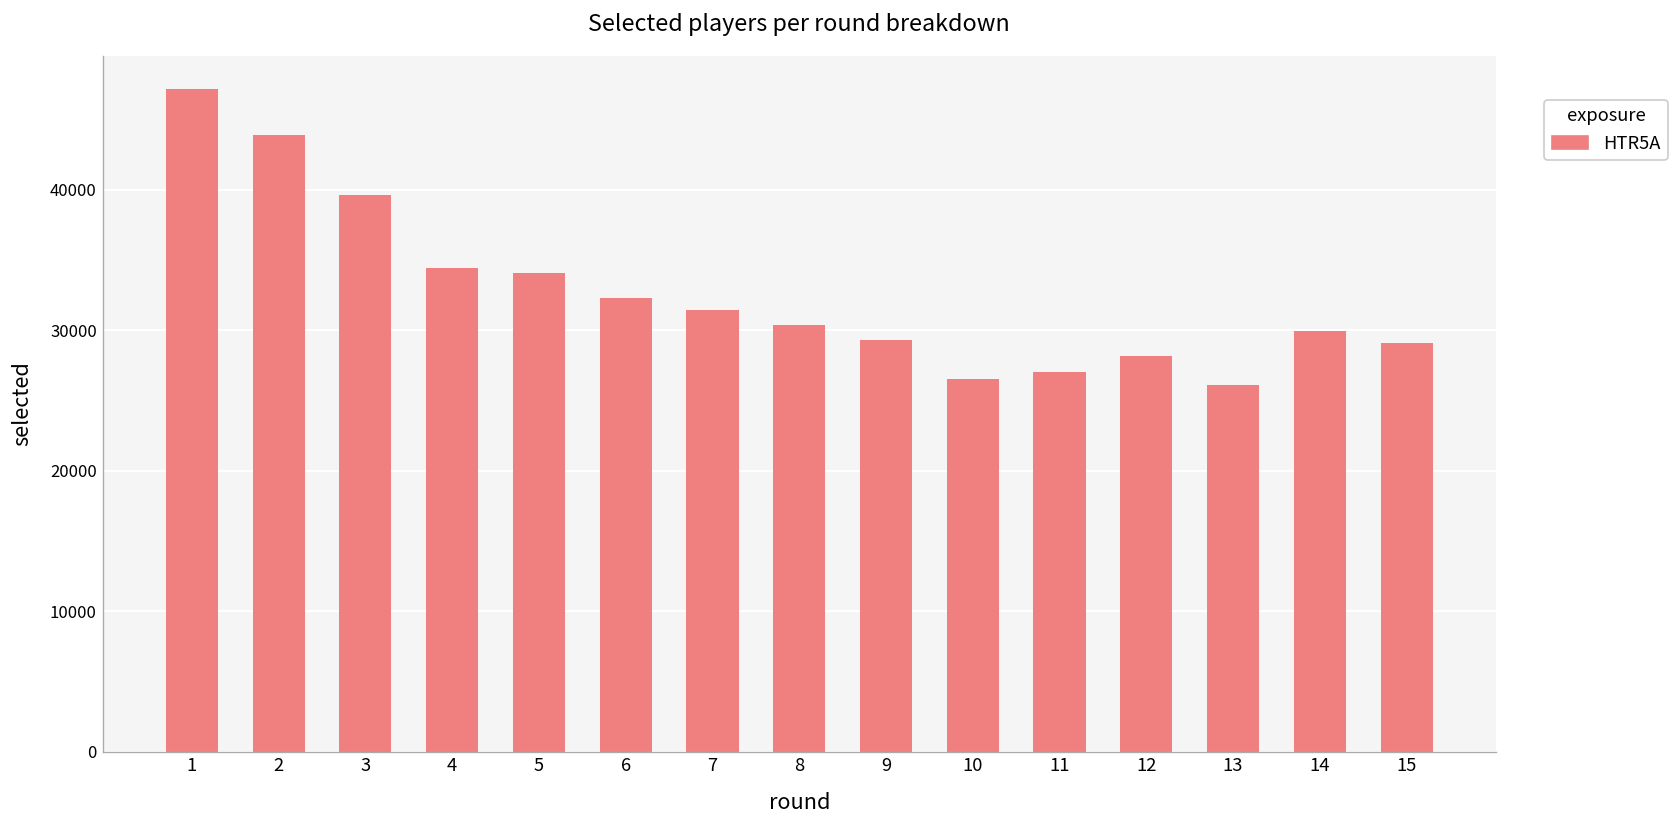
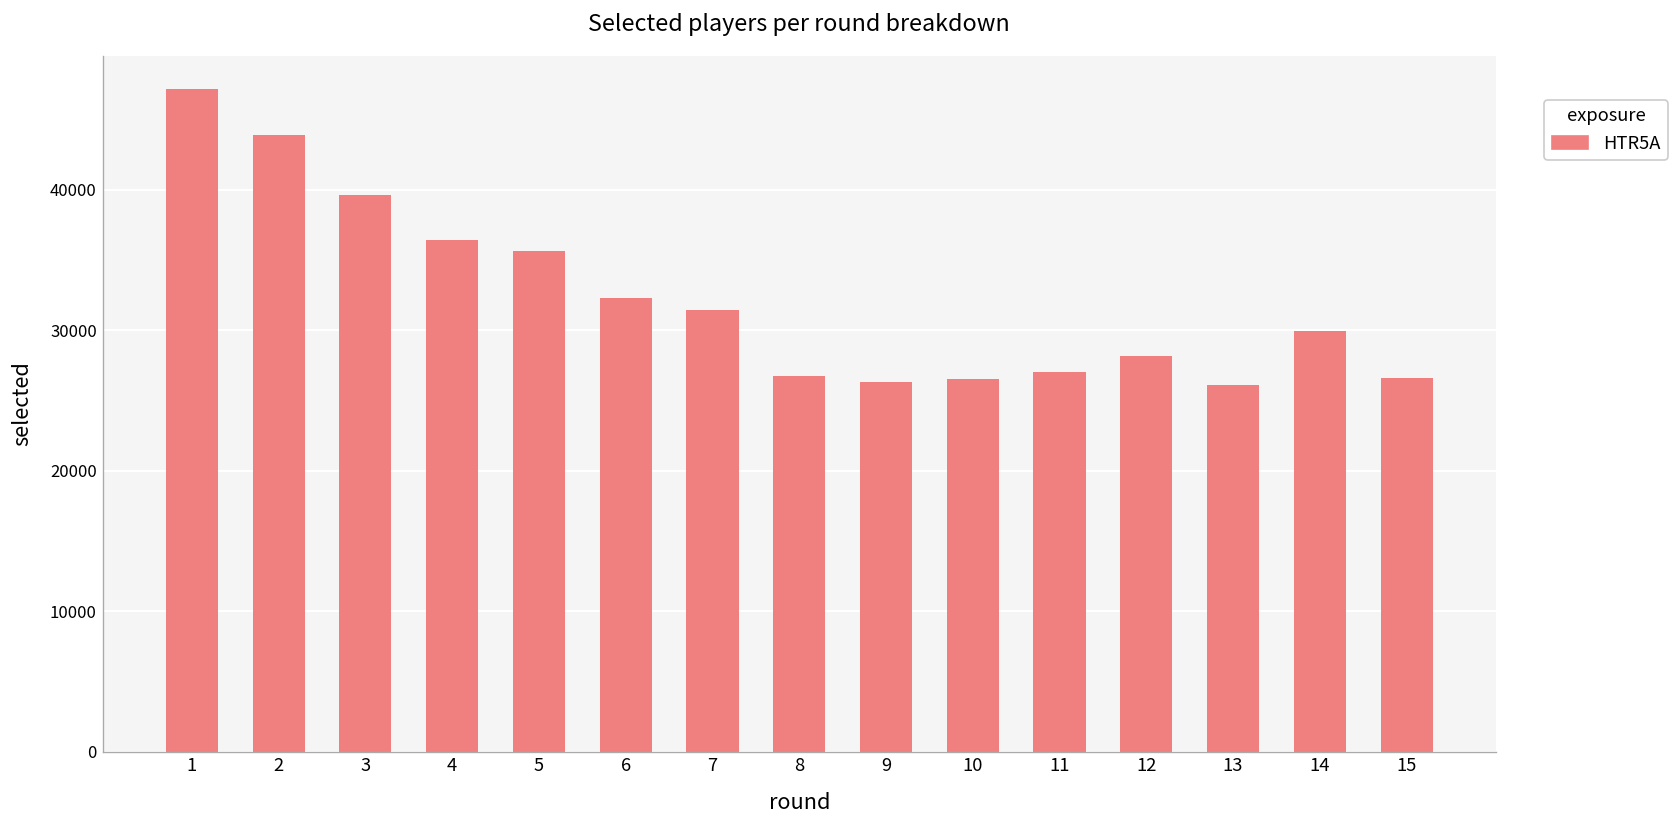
  {
    "1": 47200,
    "2": 43900,
    "3": 39600,
-   "4": 34500,
-   "5": 34100,
+   "4": 36500,
+   "5": 35700,
    "6": 32300,
    "7": 31400,
-   "8": 30400,
-   "9": 29300,
+   "8": 26700,
+   "9": 26300,
    "10": 26500,
    "11": 27000,
    "12": 28200,
    "13": 26100,
    "14": 30000,
-   "15": 29100
+   "15": 26600
  }
